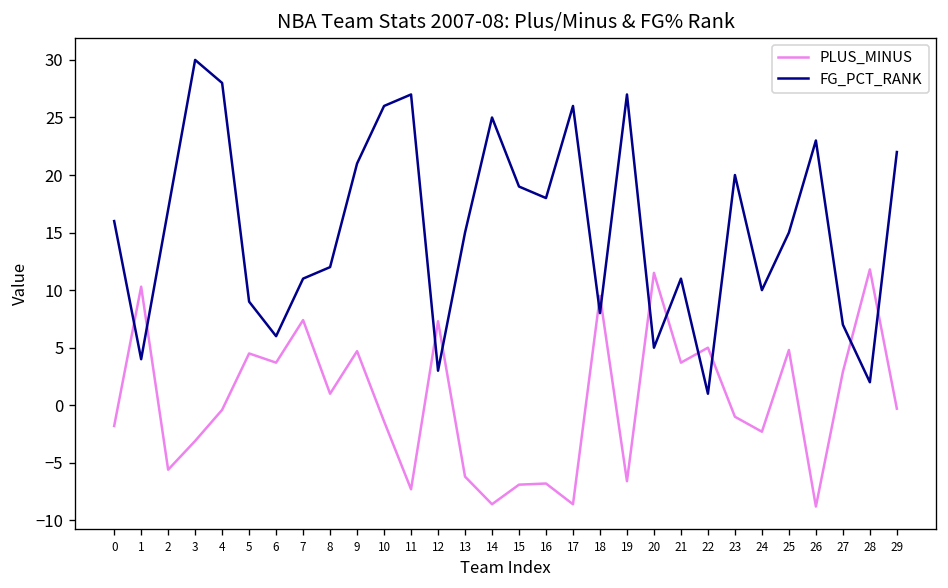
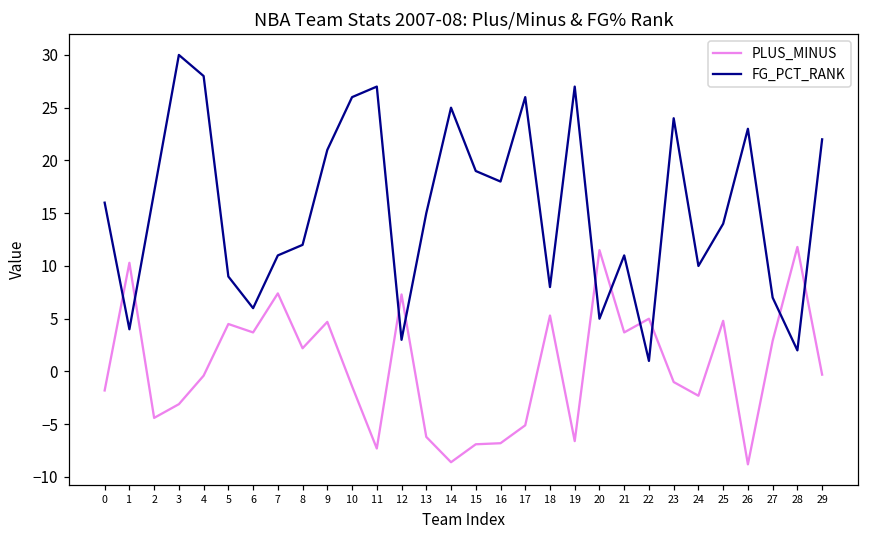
  {
    "PLUS_MINUS": {
      "0": -2,
      "1": 10,
-     "2": -6,
+     "2": -4,
      "3": -3,
      "4": 0,
      "5": 5,
      "6": 4,
      "7": 7,
-     "8": 1,
+     "8": 2,
      "9": 5,
      "10": -1,
      "11": -7,
      "12": 7,
      "13": -6,
      "14": -9,
      "15": -7,
      "16": -7,
-     "17": -9,
-     "18": 10,
+     "17": -5,
+     "18": 5,
      "19": -7,
      "20": 12,
      "21": 4,
      "22": 5,
      "23": -1,
      "24": -2,
      "25": 5,
      "26": -9,
      "27": 3,
      "28": 12,
      "29": 0
    },
    "FG_PCT_RANK": {
      "0": 16,
      "1": 4,
      "2": 17,
      "3": 30,
      "4": 28,
      "5": 9,
      "6": 6,
      "7": 11,
      "8": 12,
      "9": 21,
      "10": 26,
      "11": 27,
      "12": 3,
      "13": 15,
      "14": 25,
      "15": 19,
      "16": 18,
      "17": 26,
      "18": 8,
      "19": 27,
      "20": 5,
      "21": 11,
      "22": 1,
-     "23": 20,
+     "23": 24,
      "24": 10,
-     "25": 15,
+     "25": 14,
      "26": 23,
      "27": 7,
      "28": 2,
      "29": 22
    }
  }
